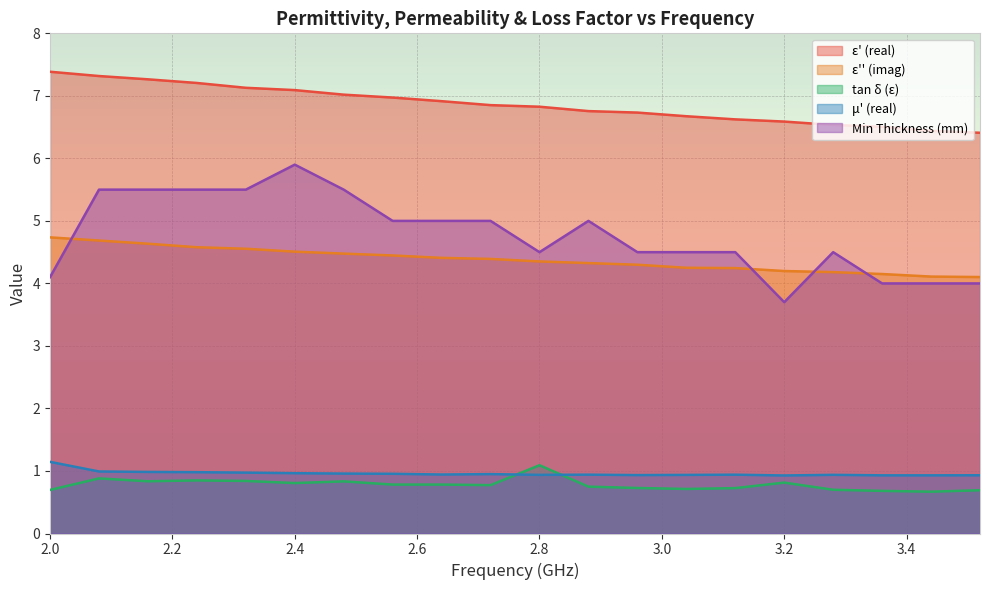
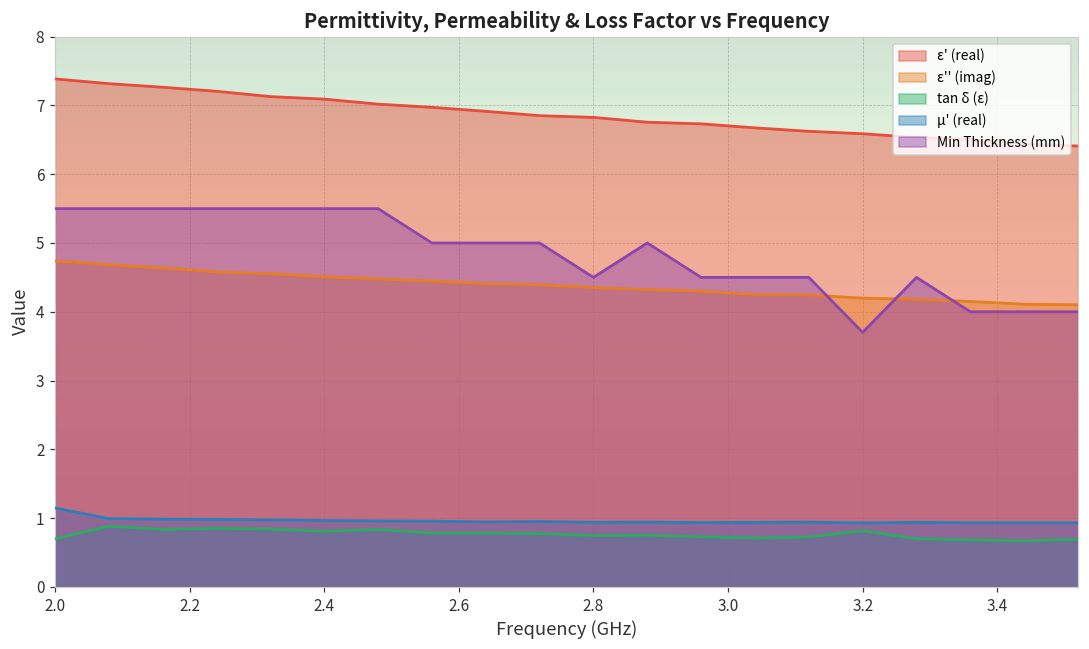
  {
    "tan δ (ε)": {
      "2.0": 0.7,
      "2.4": 0.8,
-     "2.8": 1.1,
+     "2.8": 0.7,
      "3.2": 0.8
    },
    "μ' (real)": {
      "2.0": 1.1,
      "2.4": 1.0,
      "2.8": 0.9,
      "3.2": 0.9
    },
    "Min Thickness (mm)": {
-     "2.0": 4.1,
-     "2.4": 5.9,
+     "2.0": 5.5,
+     "2.4": 5.5,
      "2.8": 4.5,
      "3.2": 3.7
    }
  }
